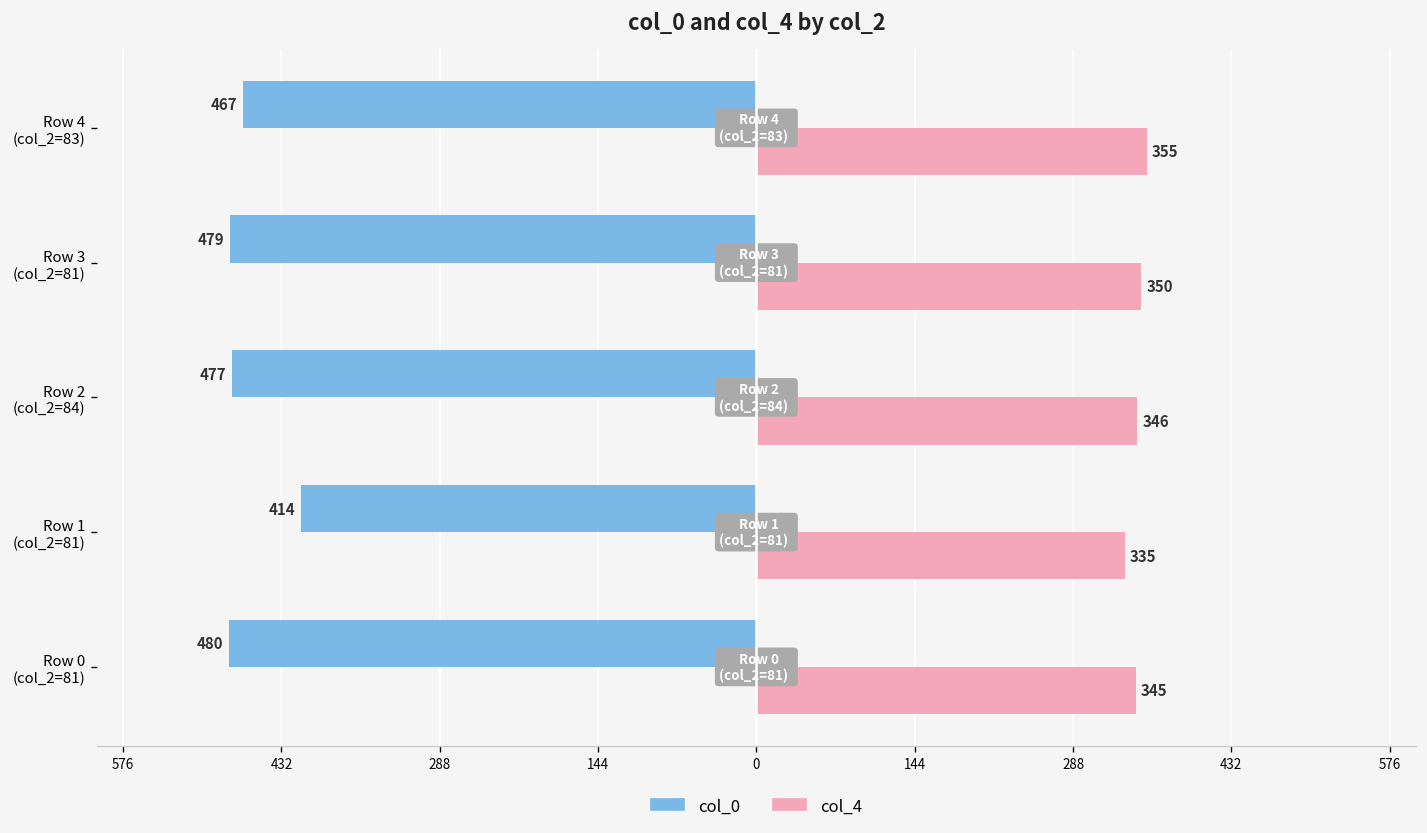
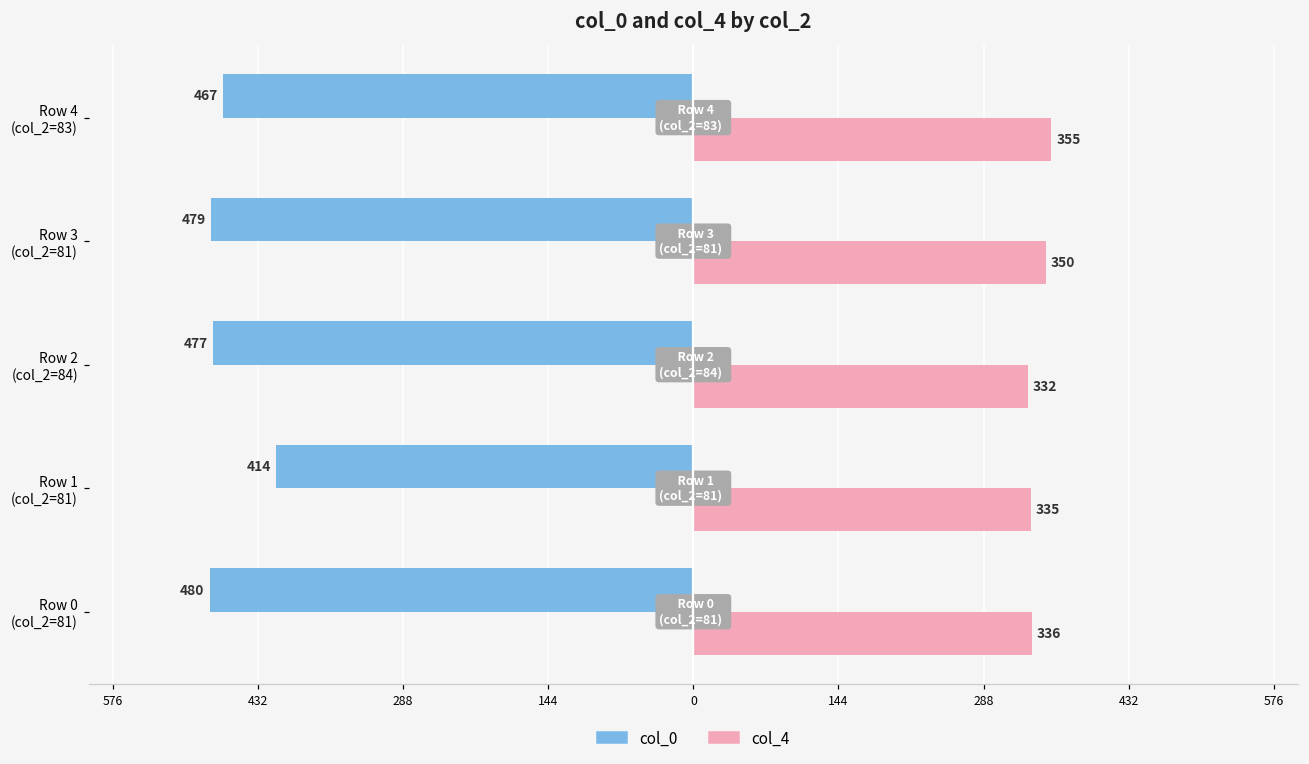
  {
    "col_4": {
      "Row 4 (col_2=83)": 355,
      "Row 3 (col_2=81)": 350,
-     "Row 2 (col_2=84)": 346,
+     "Row 2 (col_2=84)": 332,
      "Row 1 (col_2=81)": 335,
-     "Row 0 (col_2=81)": 345
+     "Row 0 (col_2=81)": 336
    }
  }
